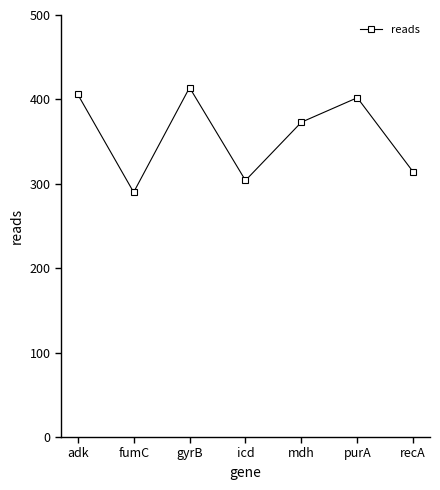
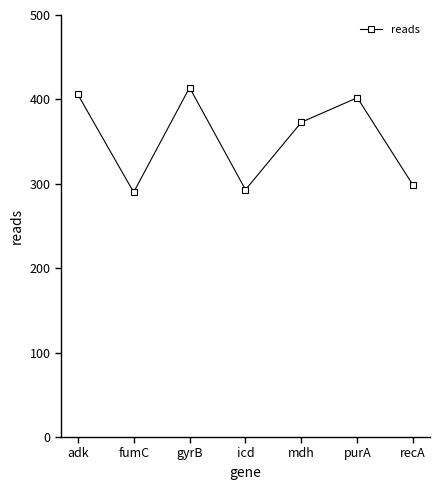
  {
    "adk": 410,
    "fumC": 290,
    "gyrB": 410,
-   "icd": 300,
+   "icd": 290,
    "mdh": 370,
    "purA": 400,
-   "recA": 310
+   "recA": 300
  }
